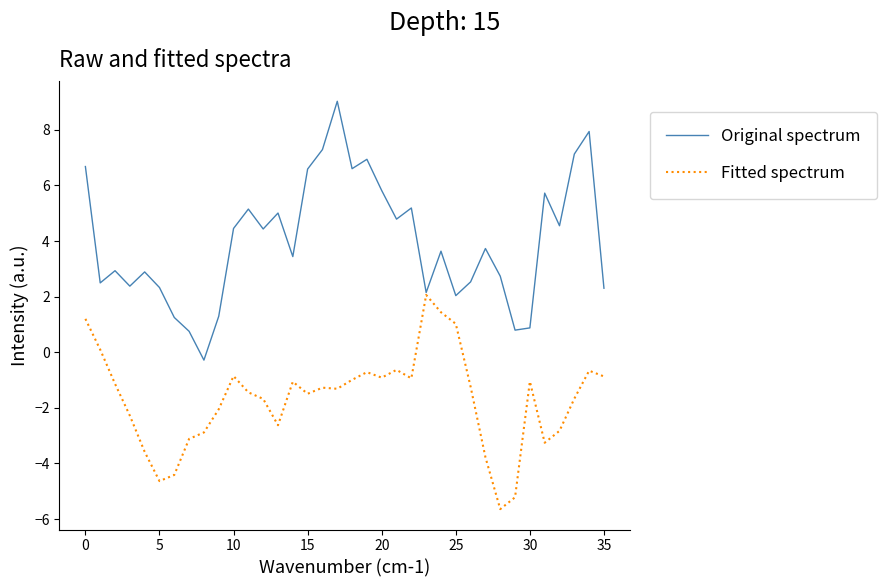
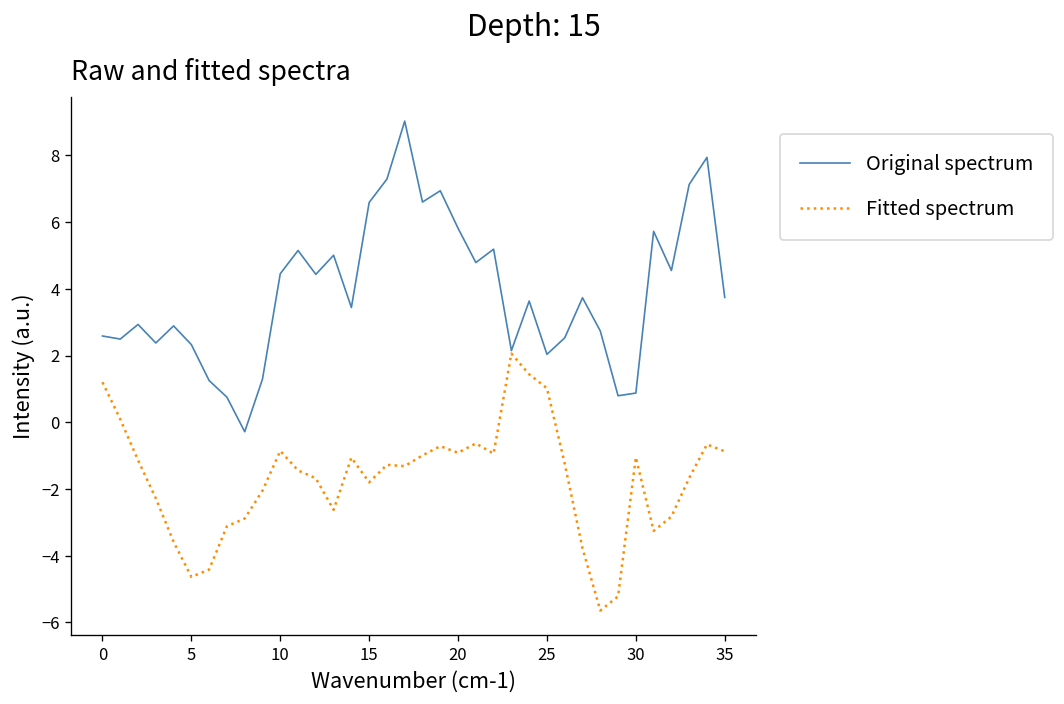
  {
    "Original spectrum": {
-     "0": 6.7,
+     "0": 2.6,
      "5": 2.3,
      "10": 4.5,
      "15": 6.6,
      "20": 5.8,
      "25": 2.0,
      "30": 0.9,
-     "35": 2.3
+     "35": 3.7
    },
    "Fitted spectrum": {
      "0": 1.2,
      "5": -4.6,
      "10": -0.9,
-     "15": -1.5,
+     "15": -1.8,
      "20": -0.9,
      "25": 1.0,
      "30": -1.1,
      "35": -0.9
    }
  }
